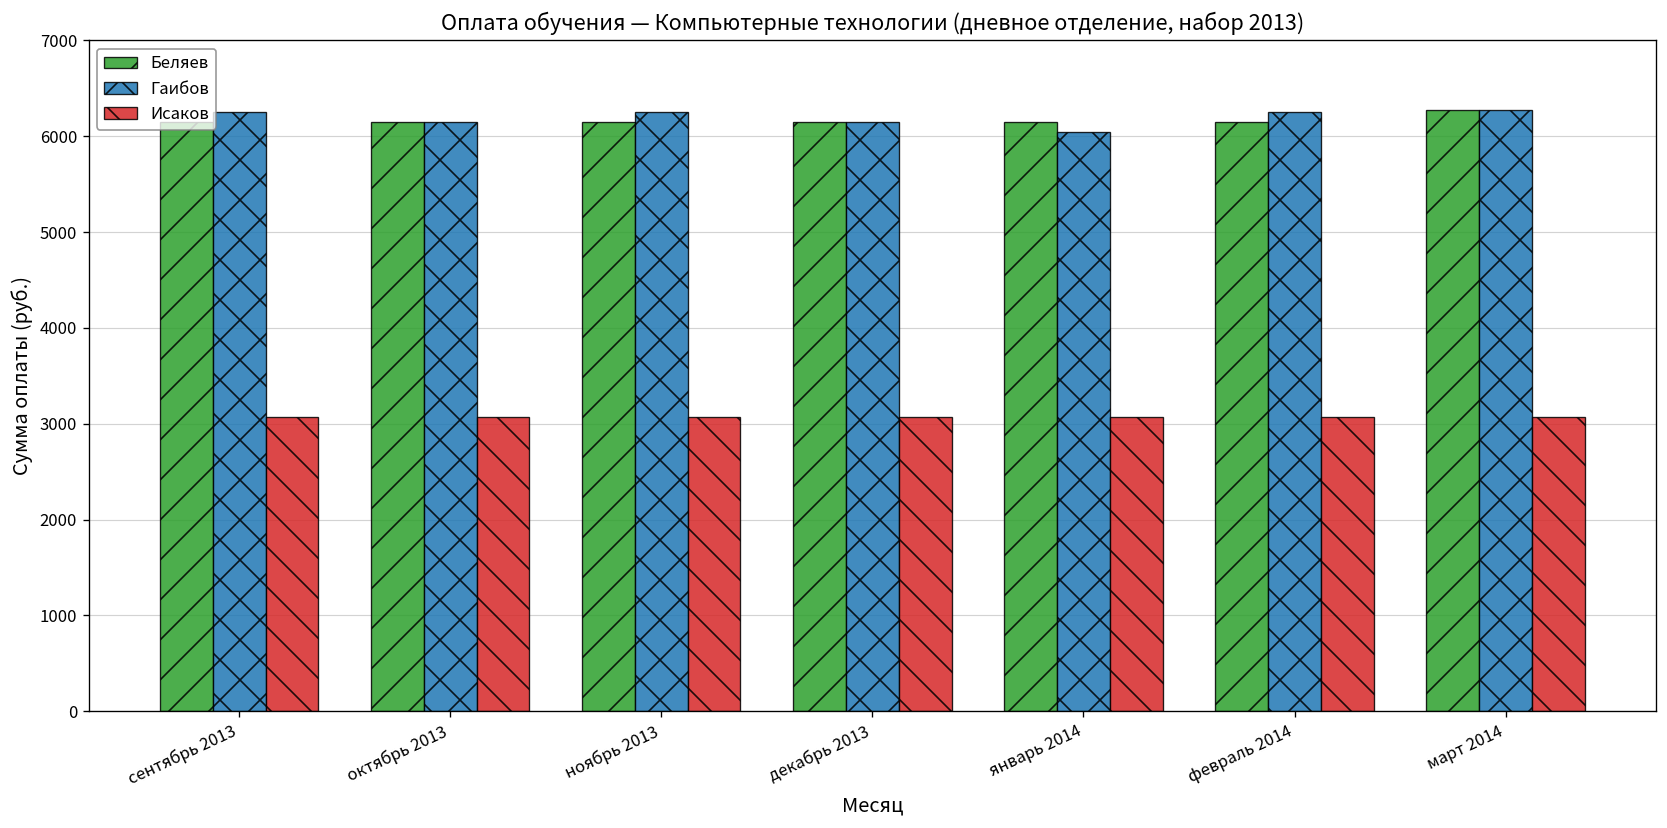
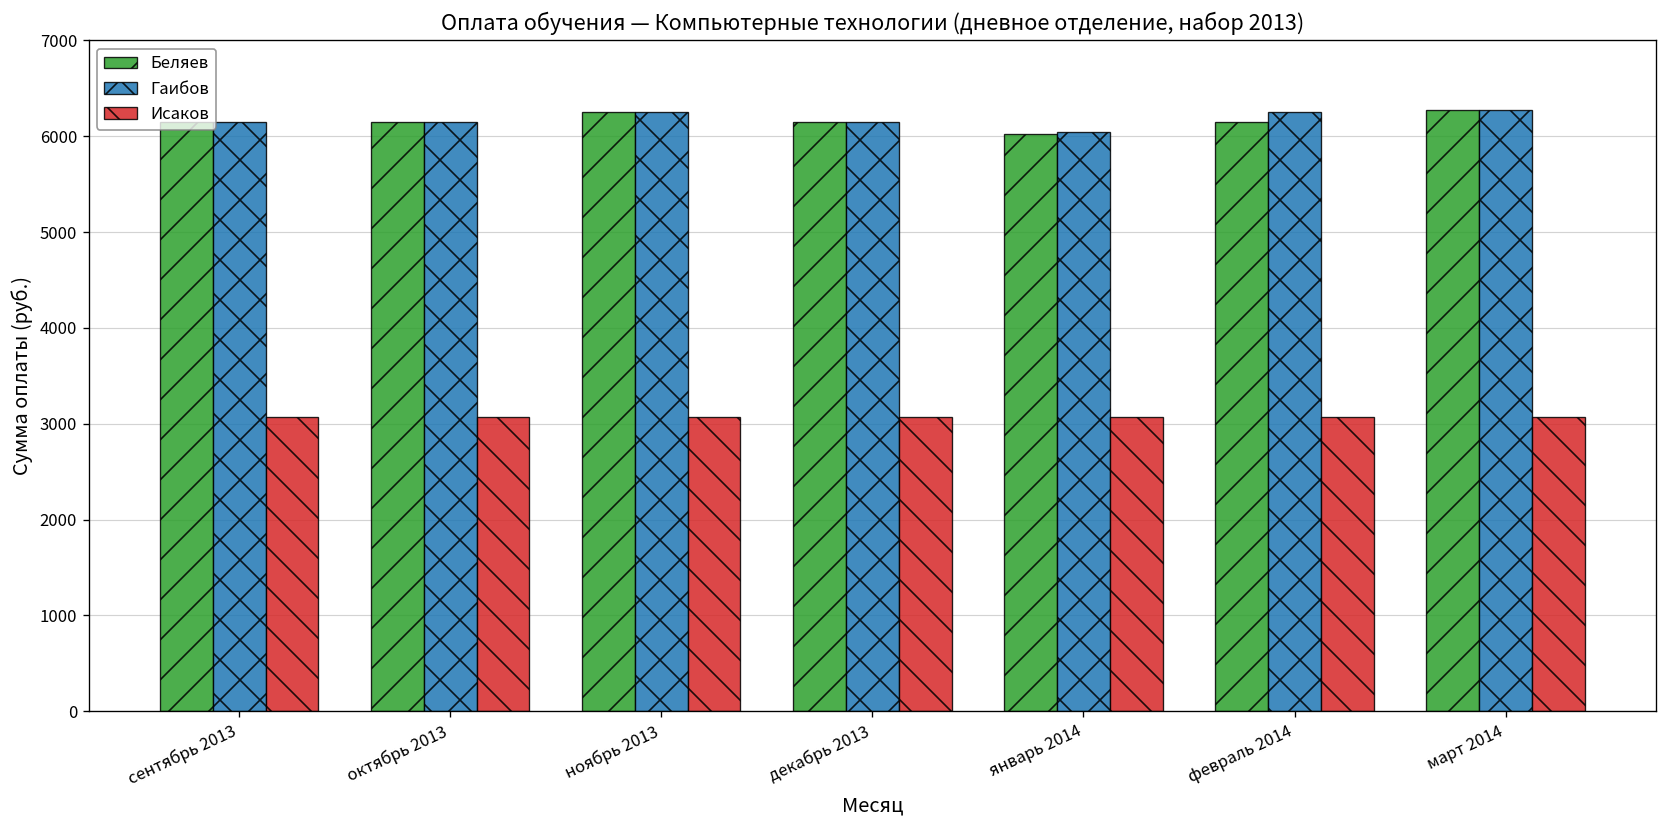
  {
    "Беляев": {
      "октябрь 2013": 6200,
-     "ноябрь 2013": 6200,
+     "ноябрь 2013": 6300,
      "декабрь 2013": 6200,
-     "январь 2014": 6200,
+     "январь 2014": 6000,
      "февраль 2014": 6200,
      "март 2014": 6300
    },
    "Гаибов": {
-     "сентябрь 2013": 6300,
+     "сентябрь 2013": 6200,
      "октябрь 2013": 6200,
      "ноябрь 2013": 6300,
      "декабрь 2013": 6200,
      "январь 2014": 6000,
      "февраль 2014": 6300,
      "март 2014": 6300
    },
    "Исаков": {
      "сентябрь 2013": 3100,
      "октябрь 2013": 3100,
      "ноябрь 2013": 3100,
      "декабрь 2013": 3100,
      "январь 2014": 3100,
      "февраль 2014": 3100,
      "март 2014": 3100
    }
  }
